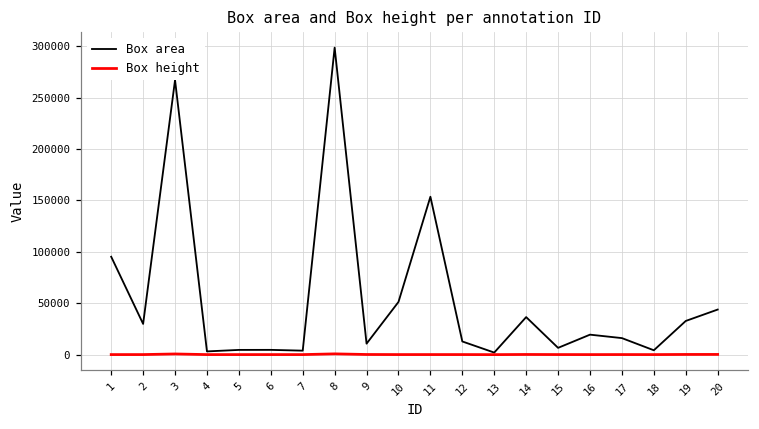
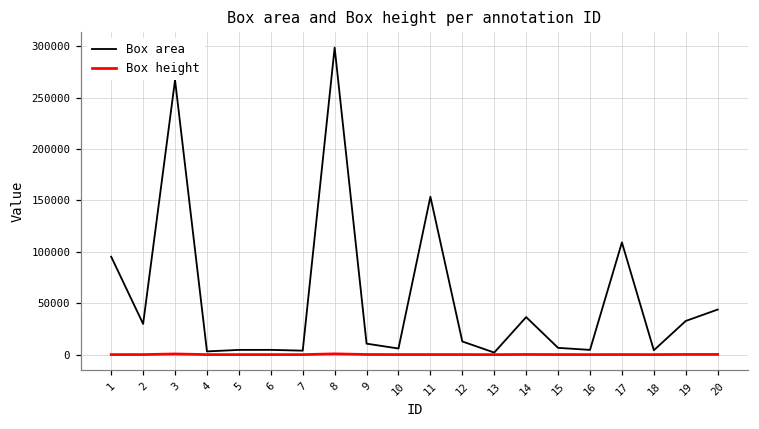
  {
    "Box area": {
      "1": 100000,
      "2": 30000,
      "3": 270000,
      "4": 0,
      "5": 0,
      "6": 0,
      "7": 0,
      "8": 300000,
      "9": 10000,
-     "10": 50000,
+     "10": 10000,
      "11": 150000,
      "12": 10000,
      "14": 40000,
      "15": 10000,
-     "16": 20000,
-     "17": 20000,
+     "16": 0,
+     "17": 110000,
      "18": 0,
      "19": 30000,
      "20": 40000
    },
    "Box height": {
      "1": 0,
      "2": 0,
      "3": 0,
      "4": 0,
      "5": 0,
      "6": 0,
      "7": 0,
      "8": 0,
      "9": 0,
      "10": 0,
      "11": 0,
      "12": 0,
      "14": 0,
      "15": 0,
      "16": 0,
      "17": 0,
      "18": 0,
      "19": 0,
      "20": 0
    }
  }
